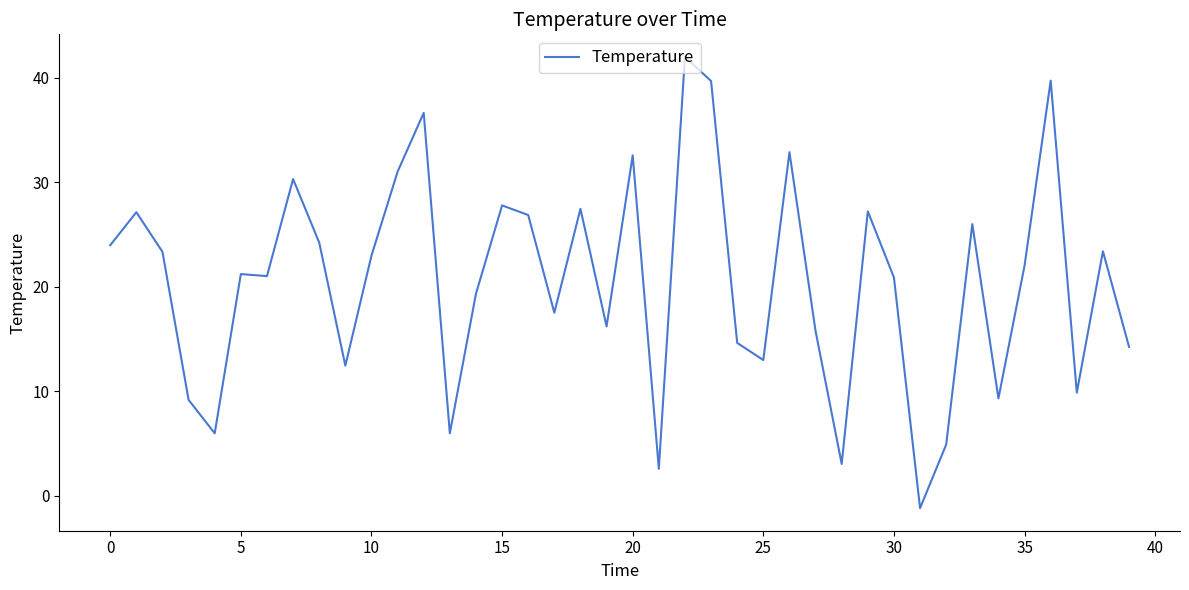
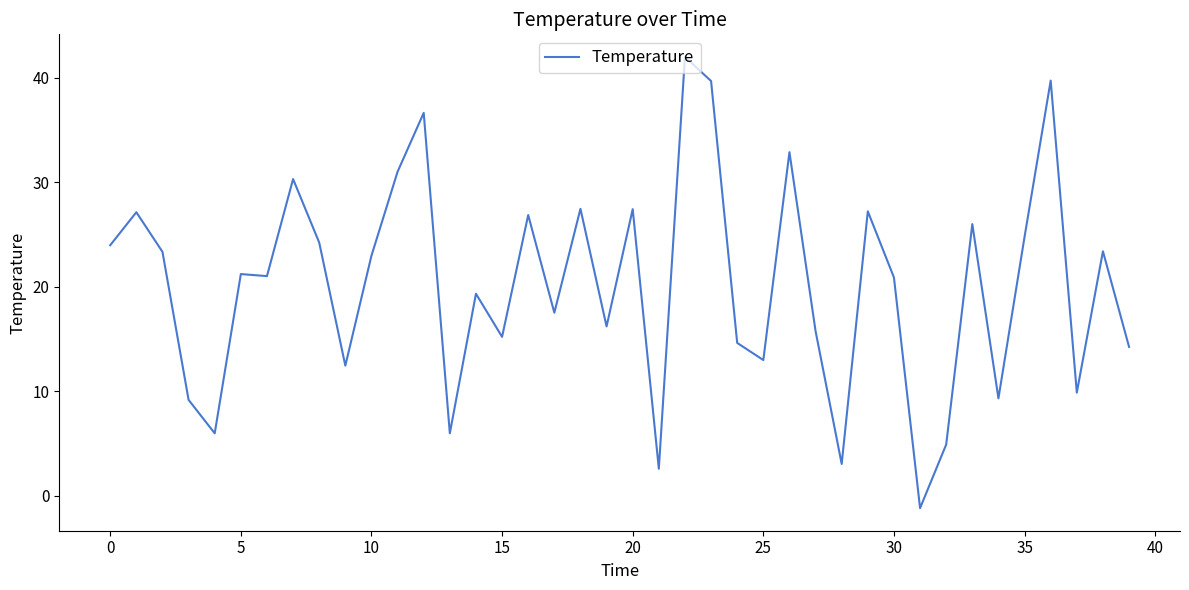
  {
    "0": 24.0,
    "5": 21.2,
    "10": 23.0,
-   "15": 27.8,
-   "20": 32.6,
+   "15": 15.2,
+   "20": 27.4,
    "25": 13.0,
    "30": 20.9,
-   "35": 22.0
+   "35": 24.8
  }
